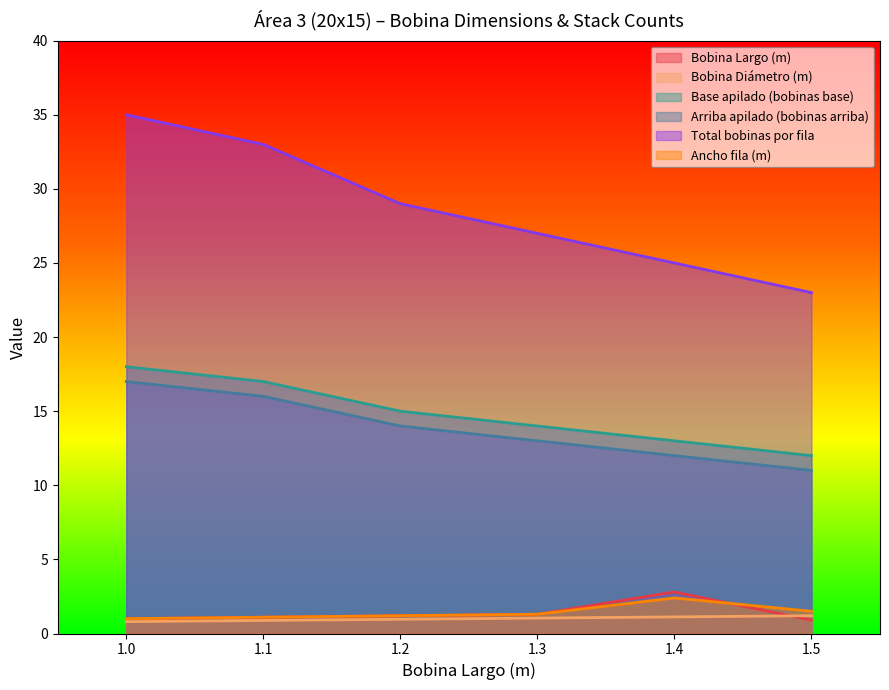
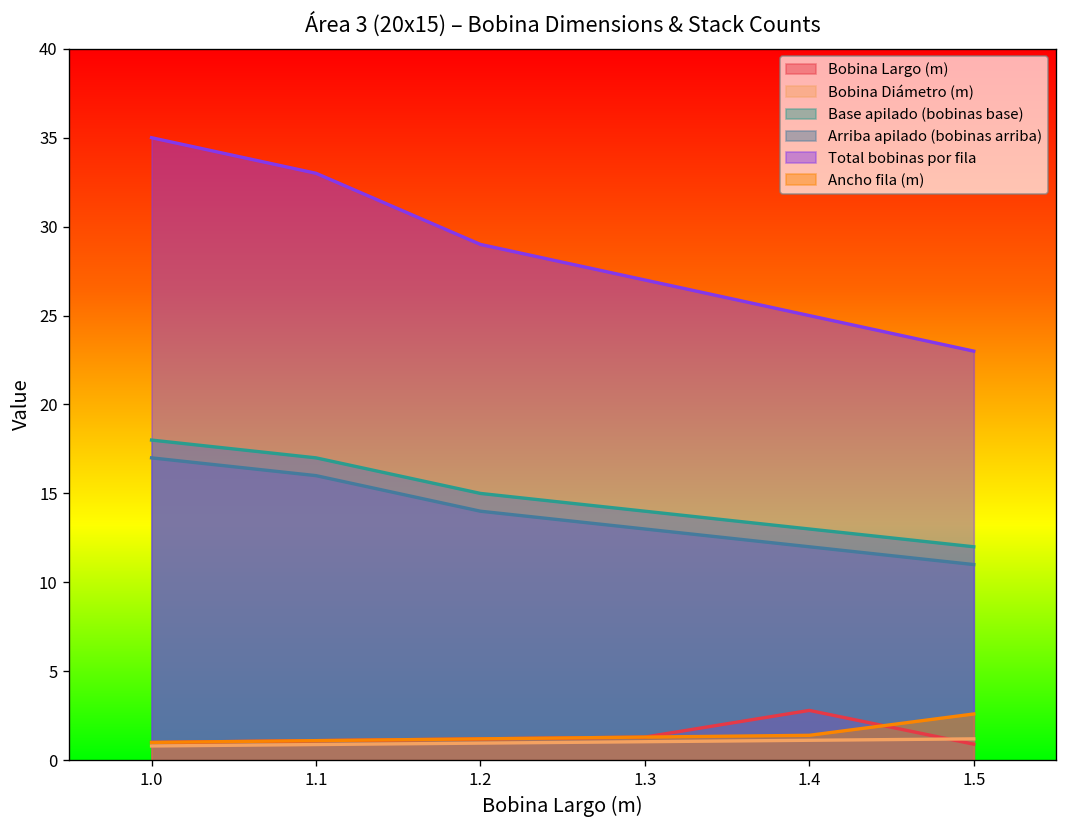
  {
    "Bobina Largo (m)": {
      "1.4": 2.8,
      "1.5": 0.9
    },
    "Bobina Diámetro (m)": {
      "1.0": 0.8,
      "1.1": 0.9,
      "1.2": 1.0,
      "1.3": 1.0,
      "1.4": 1.1,
      "1.5": 1.2
    },
    "Total bobinas por fila": {
      "1.0": 35.0,
      "1.1": 33.0,
      "1.2": 29.0,
      "1.3": 27.0,
      "1.4": 25.0,
      "1.5": 23.0
    },
    "Ancho fila (m)": {
-     "1.4": 2.4,
-     "1.5": 1.5
+     "1.4": 1.4,
+     "1.5": 2.6
    }
  }
